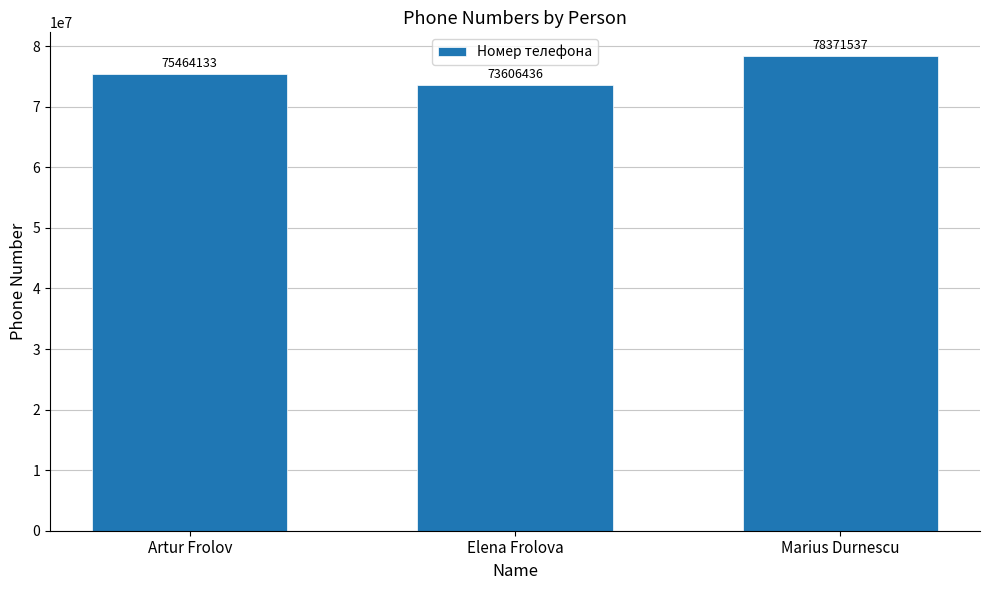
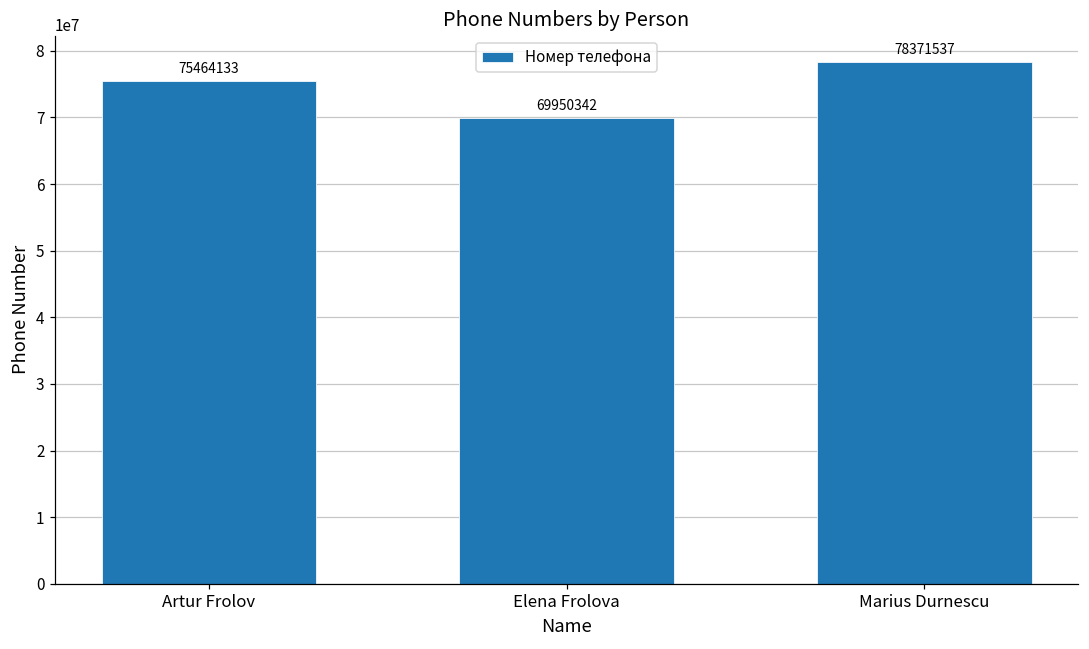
  {
    "Artur Frolov": 75464133,
-   "Elena Frolova": 73606436,
+   "Elena Frolova": 69950342,
    "Marius Durnescu": 78371537
  }
